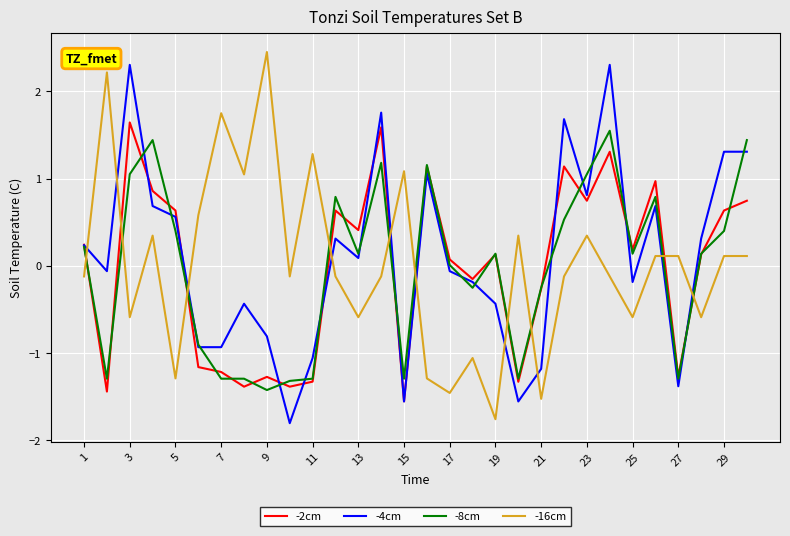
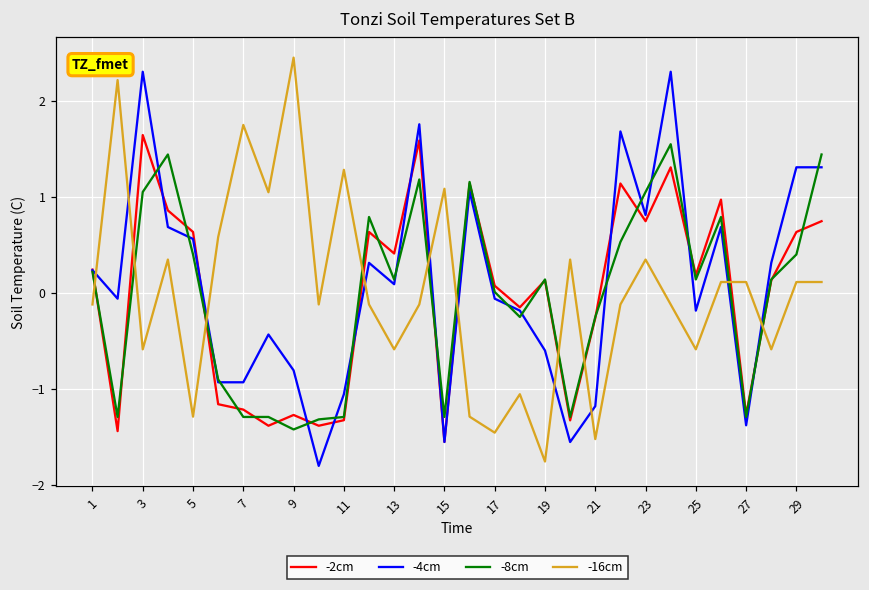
  {
    "-2cm": {
      "3": 1.6,
      "5": 0.6,
      "7": -1.2,
      "9": -1.3,
      "11": -1.3,
      "13": 0.4,
      "17": 0.1,
      "23": 0.7,
      "25": 0.2,
      "29": 0.6
    },
    "-4cm": {
      "3": 2.3,
      "5": 0.6,
      "7": -0.9,
      "9": -0.8,
      "11": -1.1,
      "13": 0.1,
      "17": -0.1,
-     "19": -0.4,
+     "19": -0.6,
      "21": -1.2,
      "23": 0.8,
      "25": -0.2,
      "27": -1.4,
      "29": 1.3
    },
    "-8cm": {
      "3": 1.1,
      "5": 0.4,
      "7": -1.3,
      "9": -1.4,
      "11": -1.3,
      "13": 0.1,
      "15": -1.3,
      "17": 0.0,
      "23": 1.1,
      "25": 0.1,
      "29": 0.4
    },
    "-16cm": {
      "1": -0.1,
      "3": -0.6,
      "5": -1.3,
      "7": 1.8,
      "9": 2.5,
      "11": 1.3,
      "13": -0.6,
      "15": 1.1,
      "17": -1.5,
      "19": -1.8,
      "21": -1.5,
      "23": 0.3,
      "25": -0.6,
      "27": 0.1,
      "29": 0.1
    }
  }
